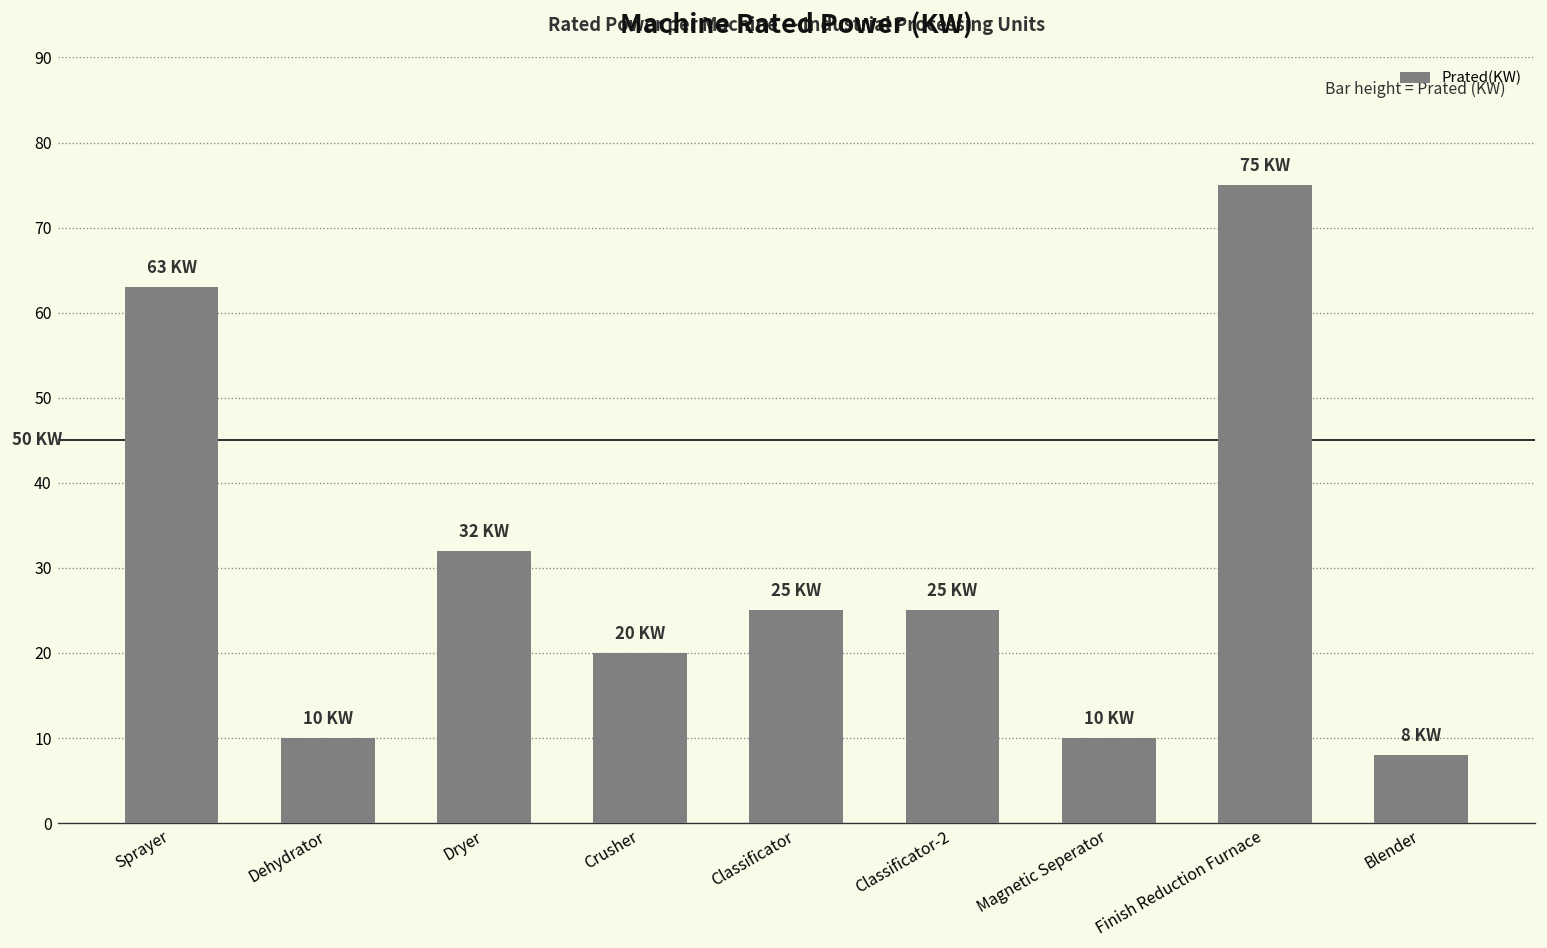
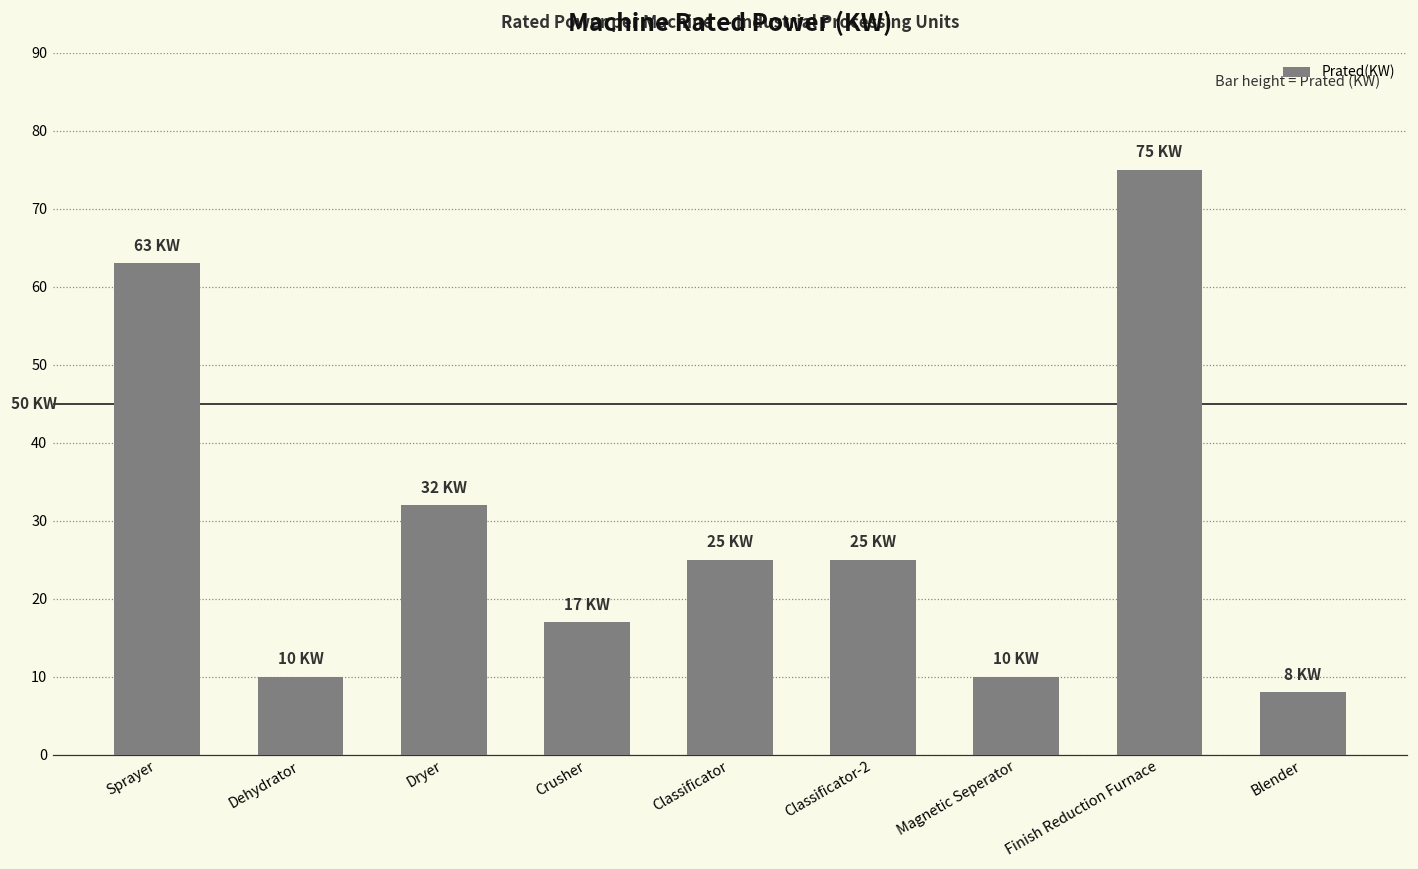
  {
    "Sprayer": 63,
    "Dehydrator": 10,
    "Dryer": 32,
-   "Crusher": 20,
+   "Crusher": 17,
    "Classificator": 25,
    "Classificator-2": 25,
    "Magnetic Seperator": 10,
    "Finish Reduction Furnace": 75,
    "Blender": 8
  }
